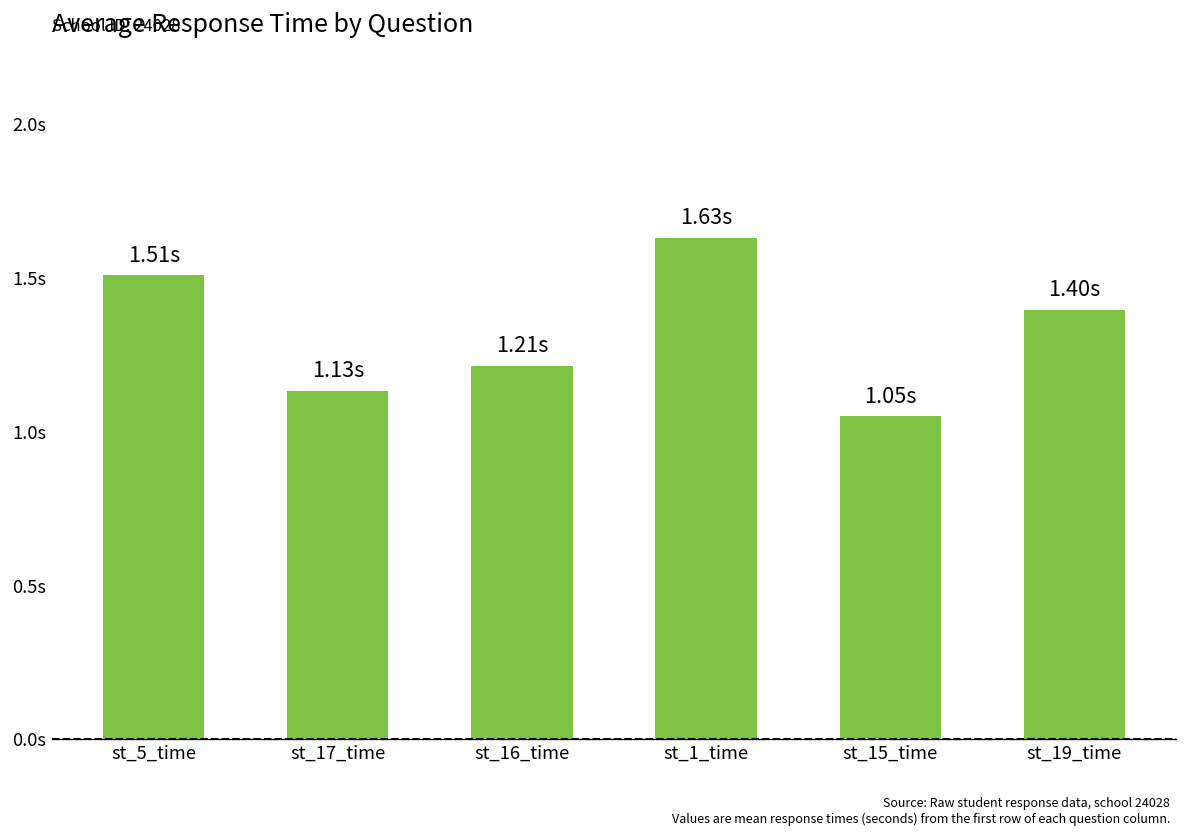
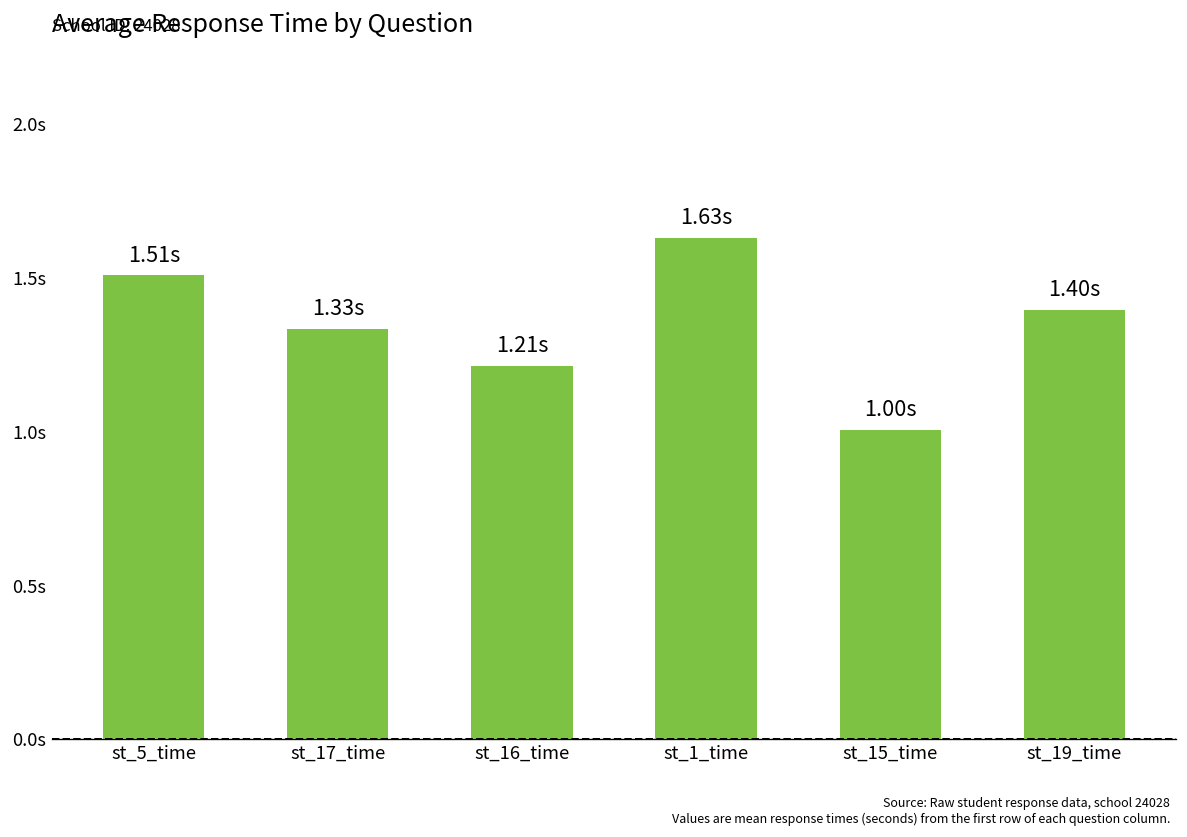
  {
    "st_5_time": "1.51s",
-   "st_17_time": "1.13s",
+   "st_17_time": "1.33s",
    "st_16_time": "1.21s",
    "st_1_time": "1.63s",
-   "st_15_time": "1.05s",
+   "st_15_time": "1.00s",
    "st_19_time": "1.40s"
  }
